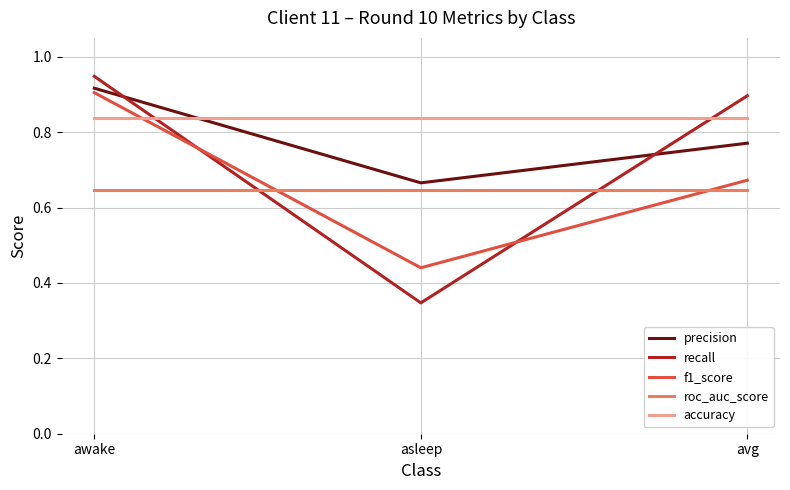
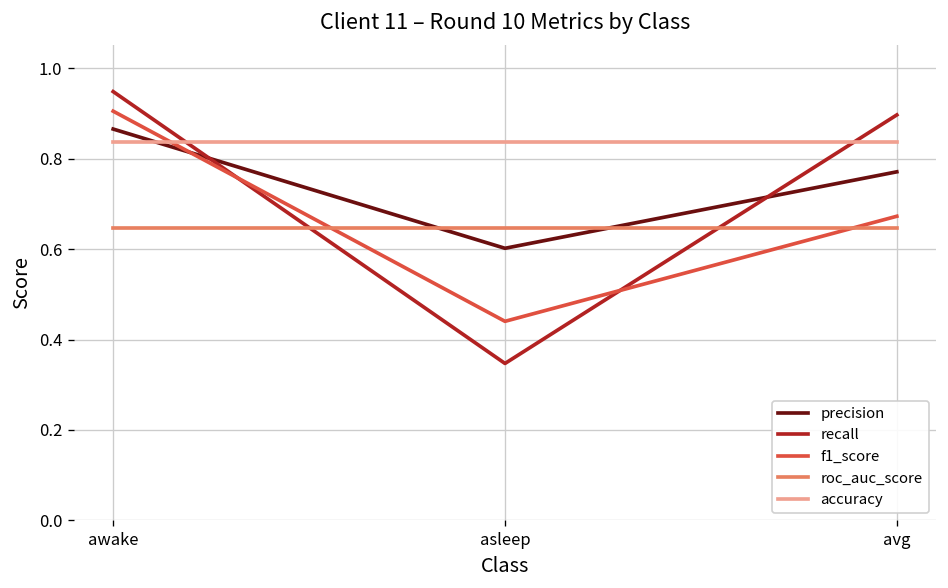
  {
    "precision": {
-     "awake": 0.92,
-     "asleep": 0.67,
+     "awake": 0.87,
+     "asleep": 0.60,
      "avg": 0.77
    },
    "recall": {
      "awake": 0.95,
      "asleep": 0.35,
      "avg": 0.90
    }
  }
